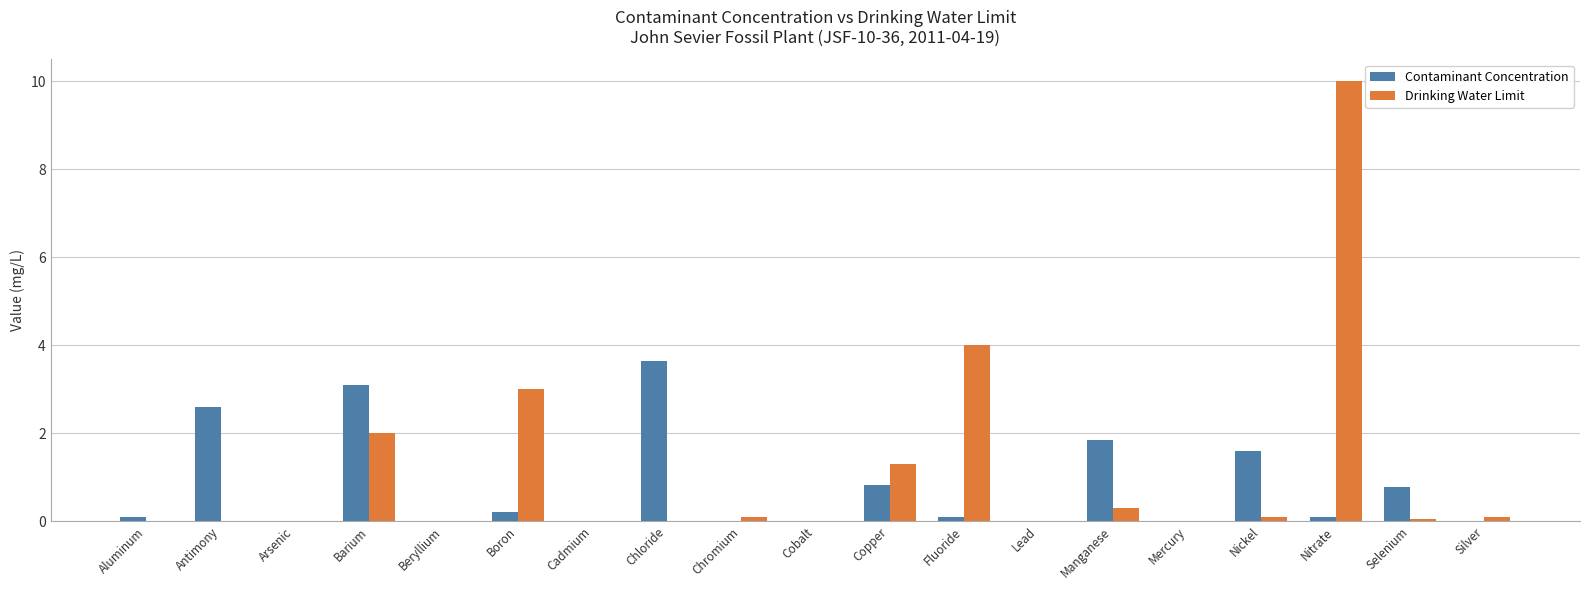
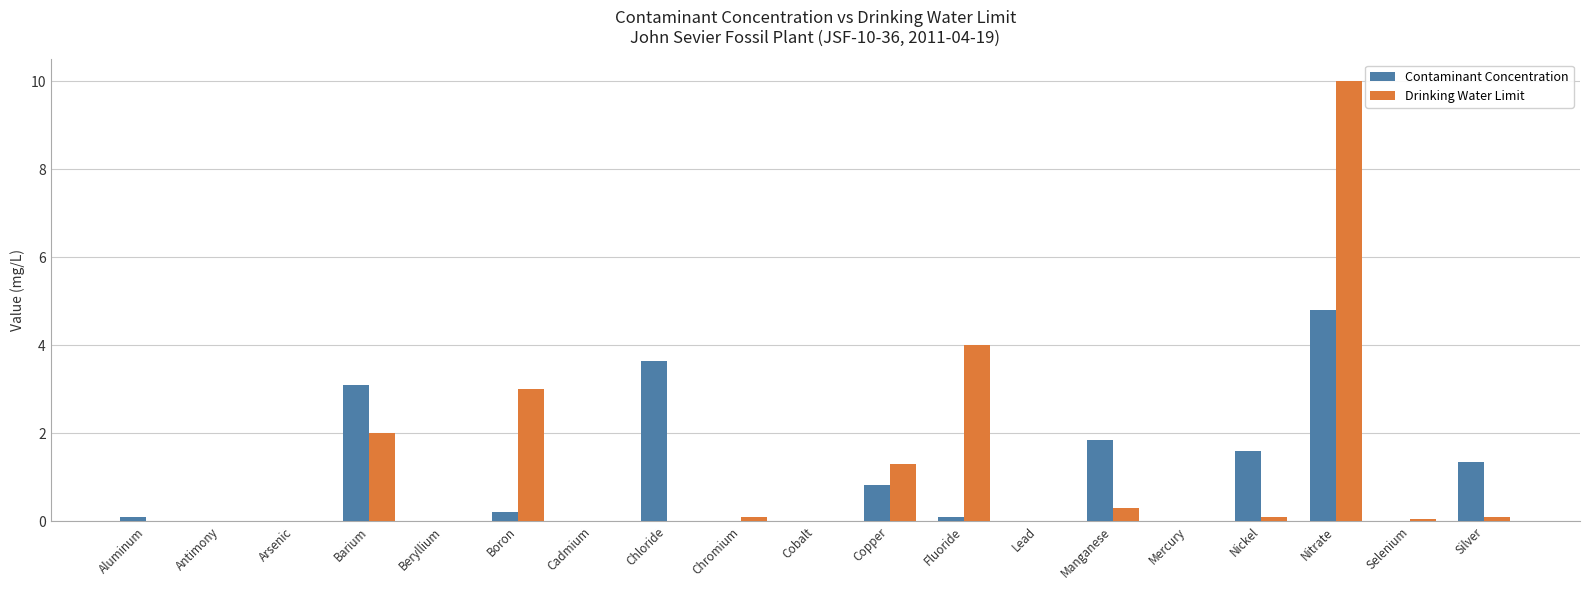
  {
    "Contaminant Concentration": {
      "Aluminum": 0.1,
-     "Antimony": 2.6,
+     "Antimony": 0.0,
      "Barium": 3.1,
      "Boron": 0.2,
      "Chloride": 3.7,
      "Copper": 0.8,
      "Fluoride": 0.1,
      "Manganese": 1.9,
      "Nickel": 1.6,
-     "Nitrate": 0.1,
-     "Selenium": 0.8,
-     "Silver": 0.0
+     "Nitrate": 4.8,
+     "Selenium": 0.0,
+     "Silver": 1.3
    },
    "Drinking Water Limit": {
      "Aluminum": 0.0,
      "Barium": 2.0,
      "Boron": 3.0,
      "Chloride": 0.0,
      "Chromium": 0.1,
      "Copper": 1.3,
      "Fluoride": 4.0,
      "Manganese": 0.3,
      "Nickel": 0.1,
      "Nitrate": 10.0,
      "Silver": 0.1
    }
  }
